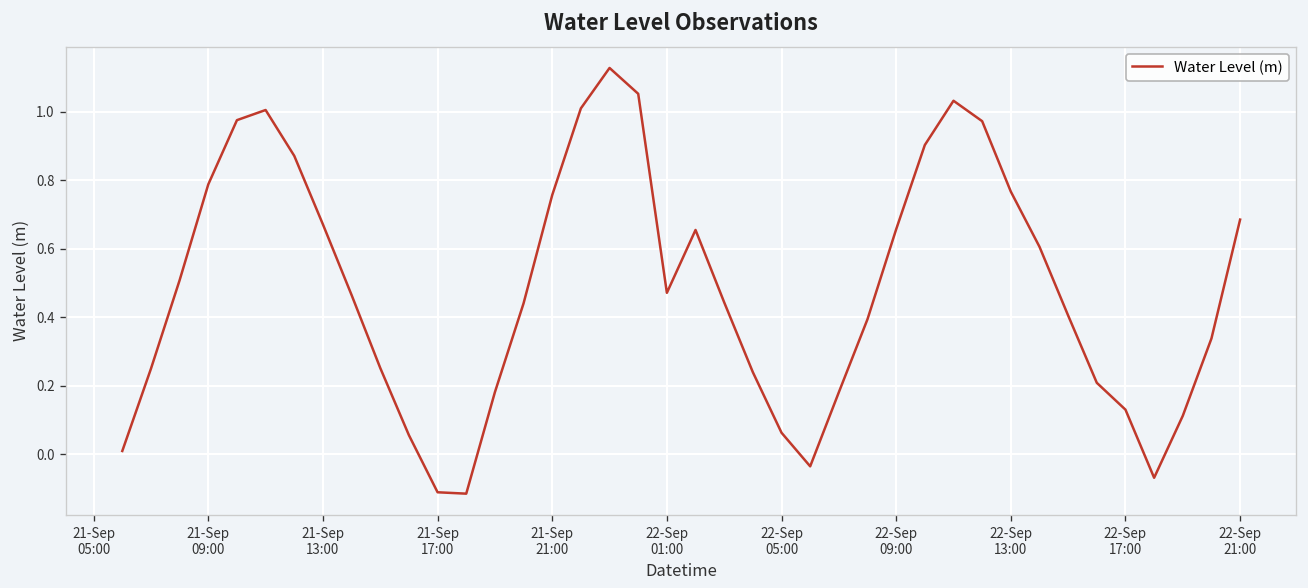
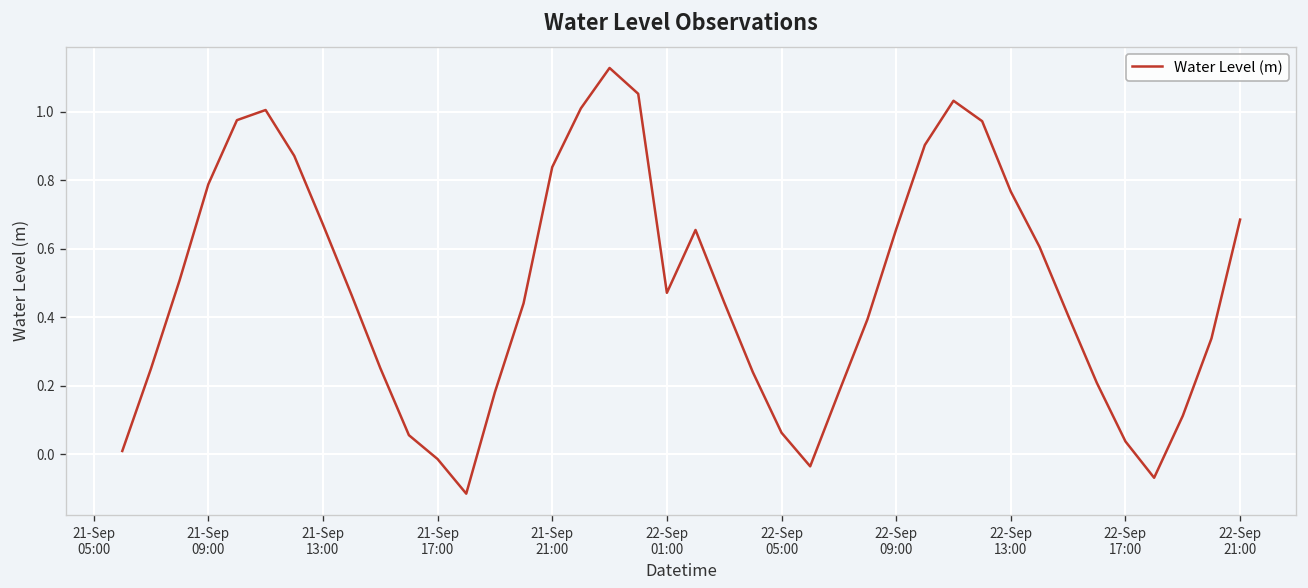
  {
    "21-Sep 09:00": 0.79,
    "21-Sep 13:00": 0.67,
-   "21-Sep 17:00": -0.11,
-   "21-Sep 21:00": 0.76,
+   "21-Sep 17:00": -0.01,
+   "21-Sep 21:00": 0.84,
    "22-Sep 01:00": 0.47,
    "22-Sep 05:00": 0.06,
    "22-Sep 09:00": 0.66,
    "22-Sep 13:00": 0.77,
-   "22-Sep 17:00": 0.13,
+   "22-Sep 17:00": 0.04,
    "22-Sep 21:00": 0.68
  }
